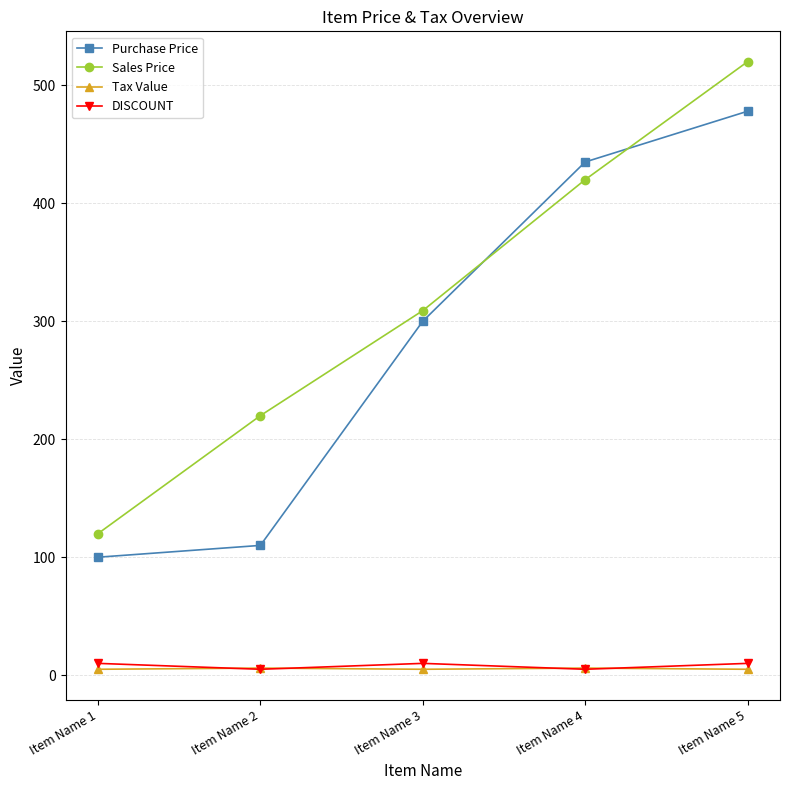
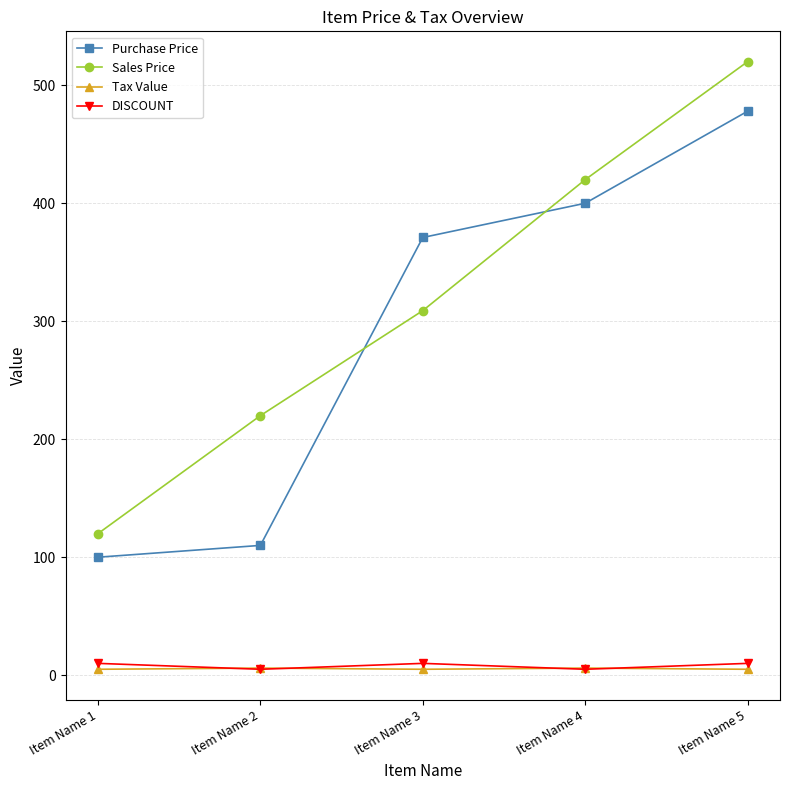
  {
    "Purchase Price": {
      "Item Name 1": 100,
      "Item Name 2": 110,
-     "Item Name 3": 300,
-     "Item Name 4": 435,
+     "Item Name 3": 371,
+     "Item Name 4": 400,
      "Item Name 5": 478
    },
    "Sales Price": {
      "Item Name 1": 120,
      "Item Name 2": 220,
      "Item Name 3": 309,
      "Item Name 4": 420,
      "Item Name 5": 520
    },
    "Tax Value": {
      "Item Name 1": 5,
      "Item Name 3": 5,
      "Item Name 5": 5
    },
    "DISCOUNT": {
      "Item Name 1": 10,
      "Item Name 3": 10,
      "Item Name 5": 10
    }
  }
